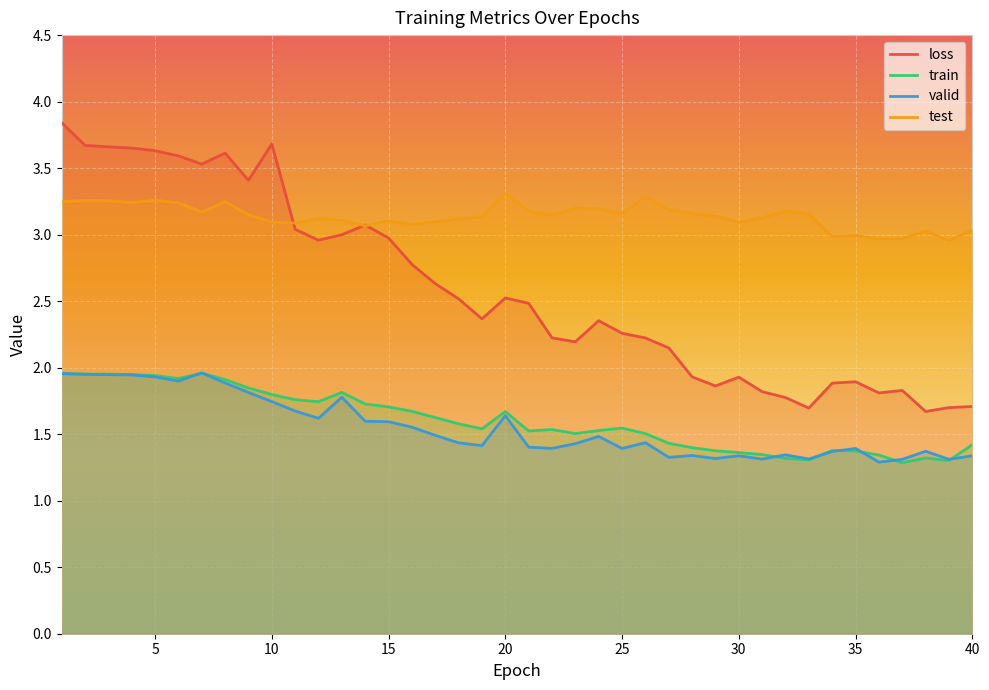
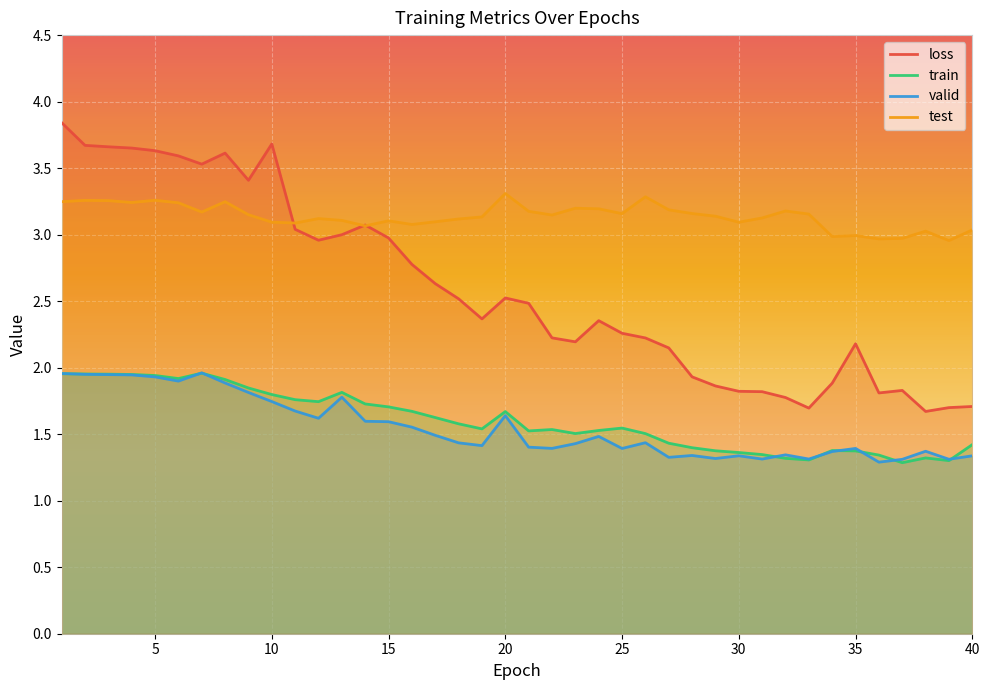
  {
    "loss": {
      "5": 3.63,
      "10": 3.68,
      "15": 2.98,
      "20": 2.52,
      "25": 2.26,
-     "30": 1.93,
-     "35": 1.89,
+     "30": 1.82,
+     "35": 2.18,
      "40": 1.71
    },
    "train": {
      "10": 1.80,
      "15": 1.71,
      "20": 1.67,
      "25": 1.55,
      "30": 1.36,
      "40": 1.42
    },
    "valid": {
      "10": 1.75,
      "15": 1.59,
      "20": 1.64,
      "25": 1.39,
      "30": 1.34,
      "40": 1.34
    },
    "test": {
      "5": 3.26,
      "10": 3.09,
      "15": 3.10,
      "20": 3.31,
      "25": 3.16,
      "30": 3.09,
      "35": 2.99,
      "40": 3.04
    }
  }
